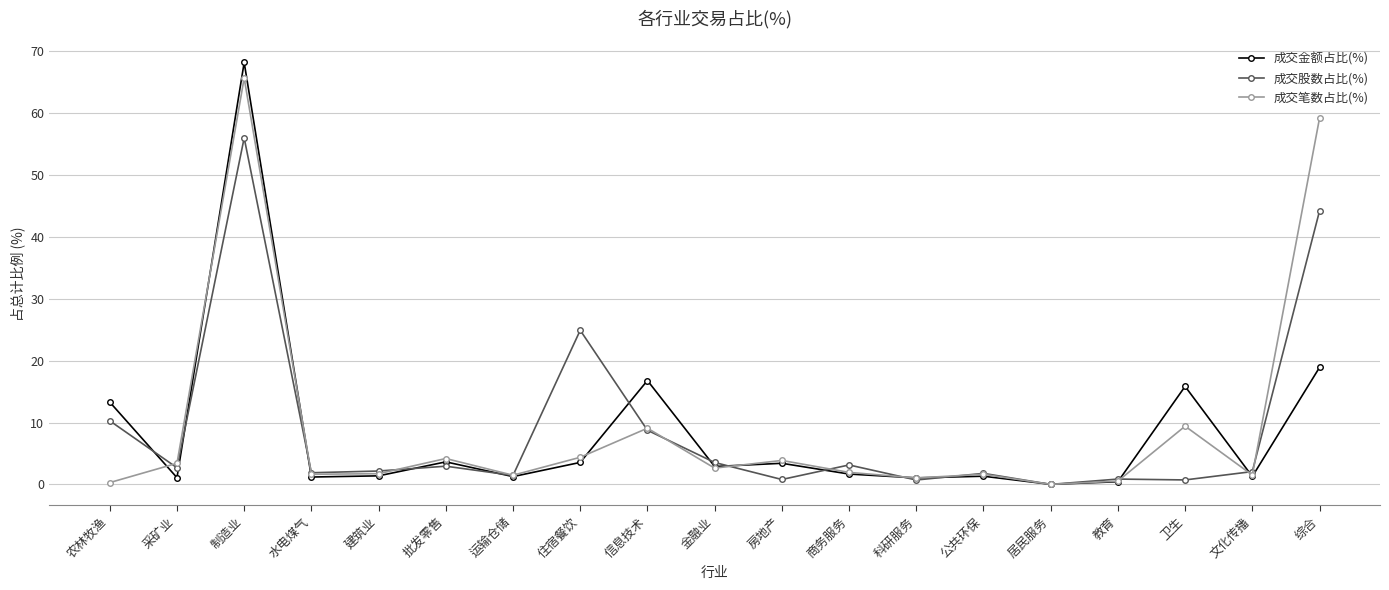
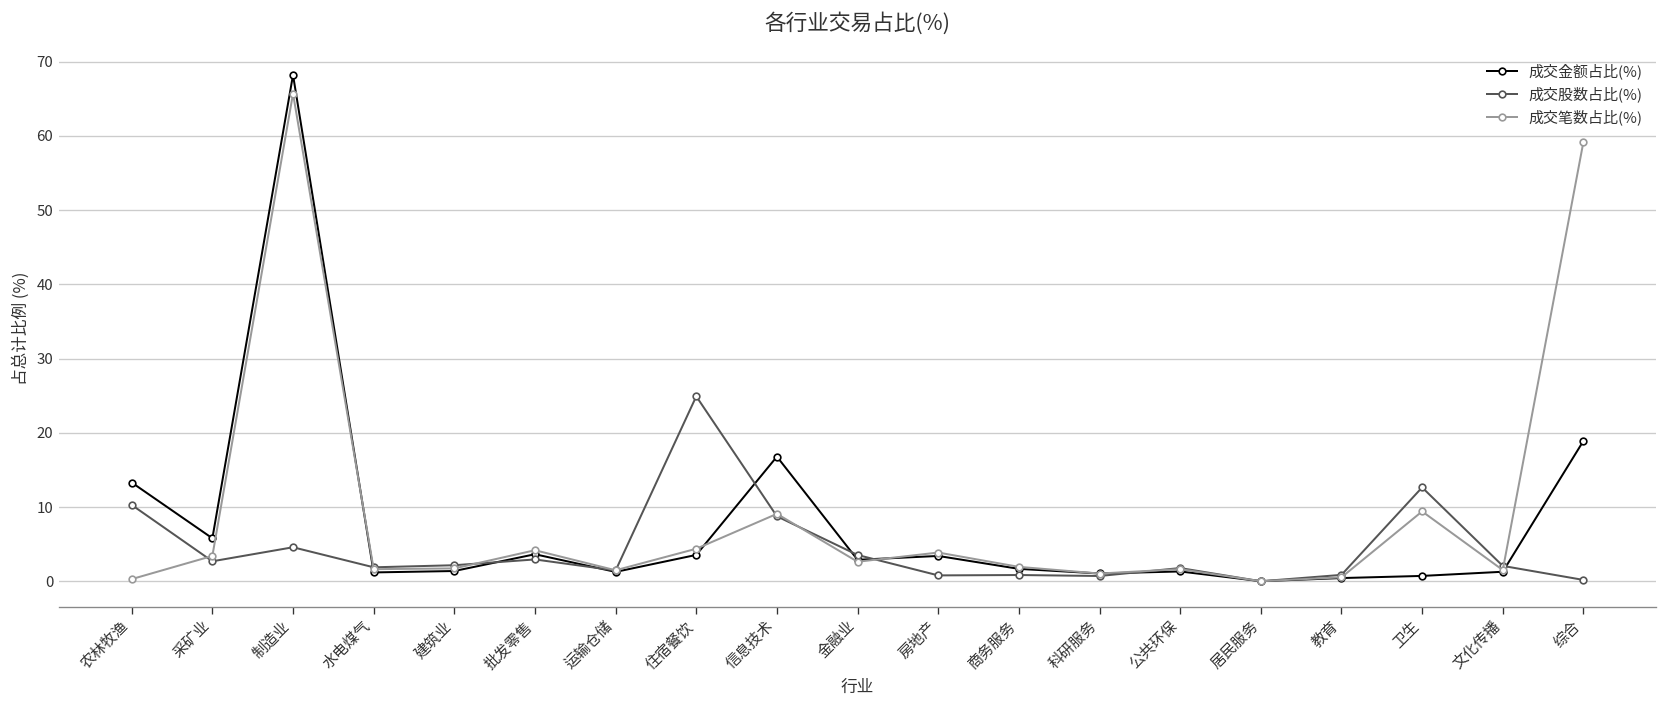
  {
    "成交金额占比(%)": {
      "农林牧渔": 13,
-     "采矿业": 1,
+     "采矿业": 6,
      "制造业": 68,
      "水电煤气": 1,
      "批发零售": 4,
      "住宿餐饮": 4,
      "信息技术": 17,
      "房地产": 3,
-     "卫生": 16,
+     "卫生": 1,
      "综合": 19
    },
    "成交股数占比(%)": {
      "农林牧渔": 10,
      "采矿业": 3,
-     "制造业": 56,
+     "制造业": 5,
      "建筑业": 2,
      "批发零售": 3,
      "住宿餐饮": 25,
      "金融业": 4,
      "房地产": 1,
-     "商务服务": 3,
-     "卫生": 1,
+     "商务服务": 1,
+     "卫生": 13,
      "文化传播": 2,
-     "综合": 44
+     "综合": 0
    },
    "成交笔数占比(%)": {
      "农林牧渔": 0,
      "采矿业": 3,
      "制造业": 66,
      "批发零售": 4,
      "住宿餐饮": 4,
      "房地产": 4,
      "卫生": 9,
      "综合": 59
    }
  }
